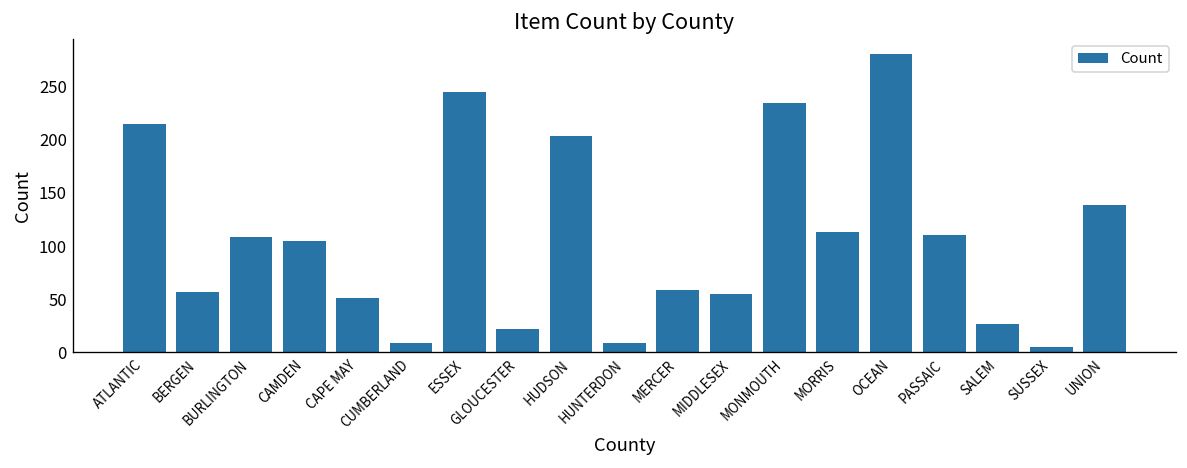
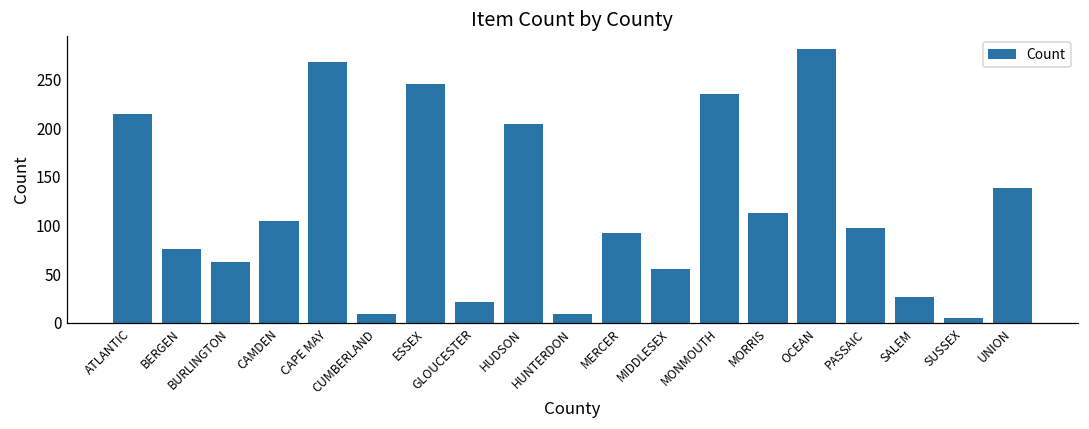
  {
    "ATLANTIC": 220,
-   "BERGEN": 60,
-   "BURLINGTON": 110,
+   "BERGEN": 80,
+   "BURLINGTON": 60,
    "CAMDEN": 110,
-   "CAPE MAY": 50,
+   "CAPE MAY": 270,
    "CUMBERLAND": 10,
    "ESSEX": 250,
    "GLOUCESTER": 20,
    "HUDSON": 200,
    "HUNTERDON": 10,
-   "MERCER": 60,
+   "MERCER": 90,
    "MIDDLESEX": 60,
    "MONMOUTH": 240,
    "MORRIS": 110,
    "OCEAN": 280,
-   "PASSAIC": 110,
+   "PASSAIC": 100,
    "SALEM": 30,
    "SUSSEX": 10,
    "UNION": 140
  }
